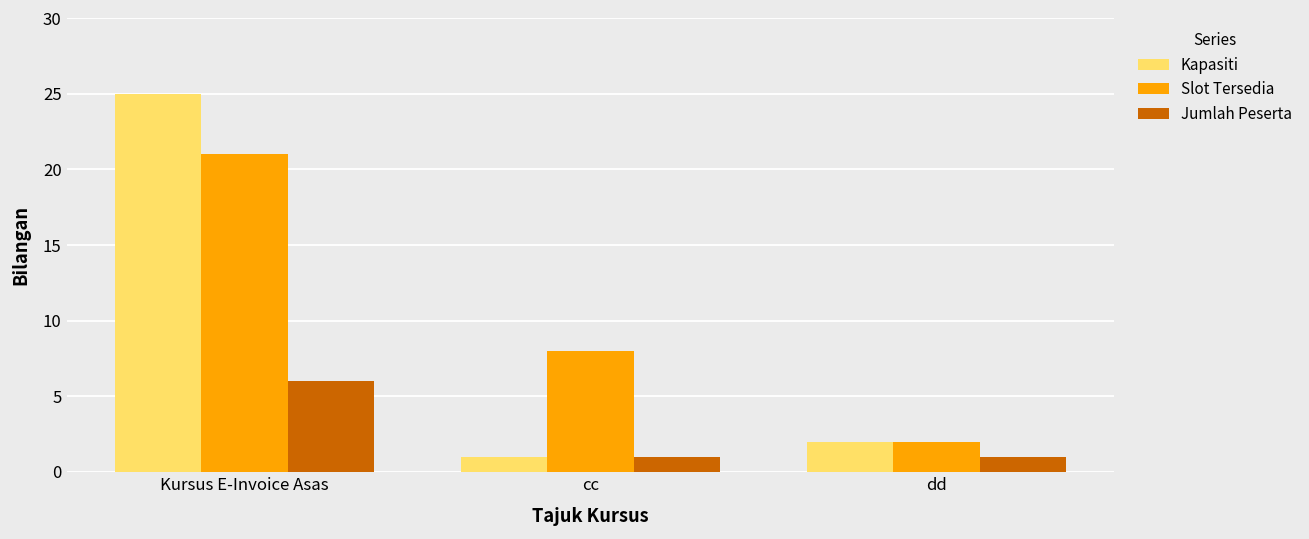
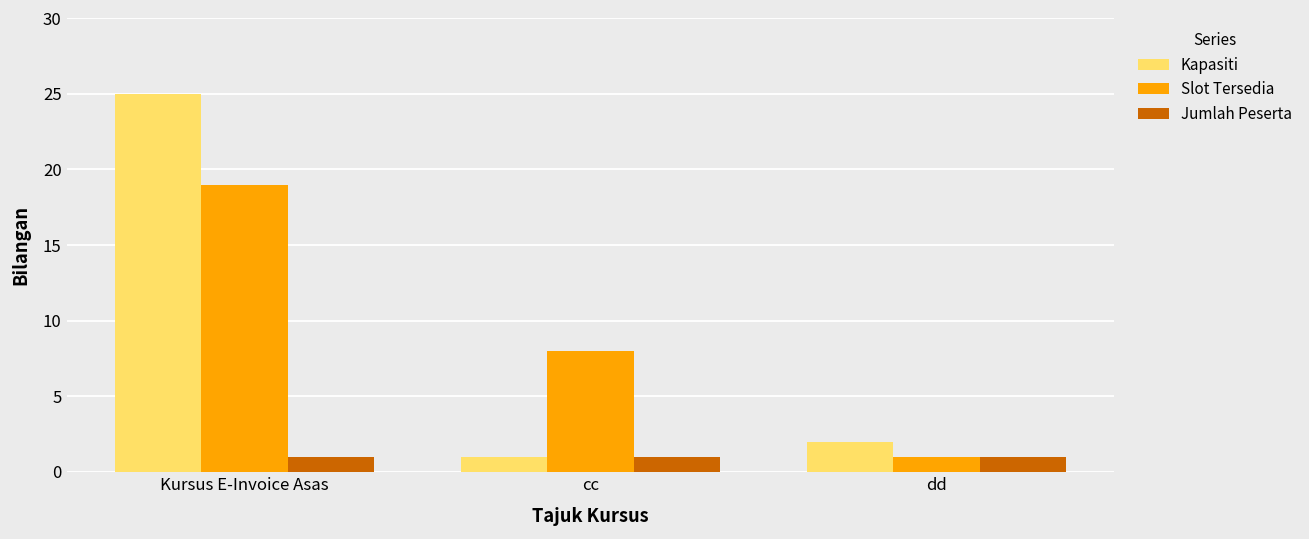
  {
    "Kapasiti": {
      "Kursus E-Invoice Asas": 25,
      "cc": 1,
      "dd": 2
    },
    "Slot Tersedia": {
-     "Kursus E-Invoice Asas": 21,
+     "Kursus E-Invoice Asas": 19,
      "cc": 8,
-     "dd": 2
+     "dd": 1
    },
    "Jumlah Peserta": {
-     "Kursus E-Invoice Asas": 6,
+     "Kursus E-Invoice Asas": 1,
      "cc": 1,
      "dd": 1
    }
  }
